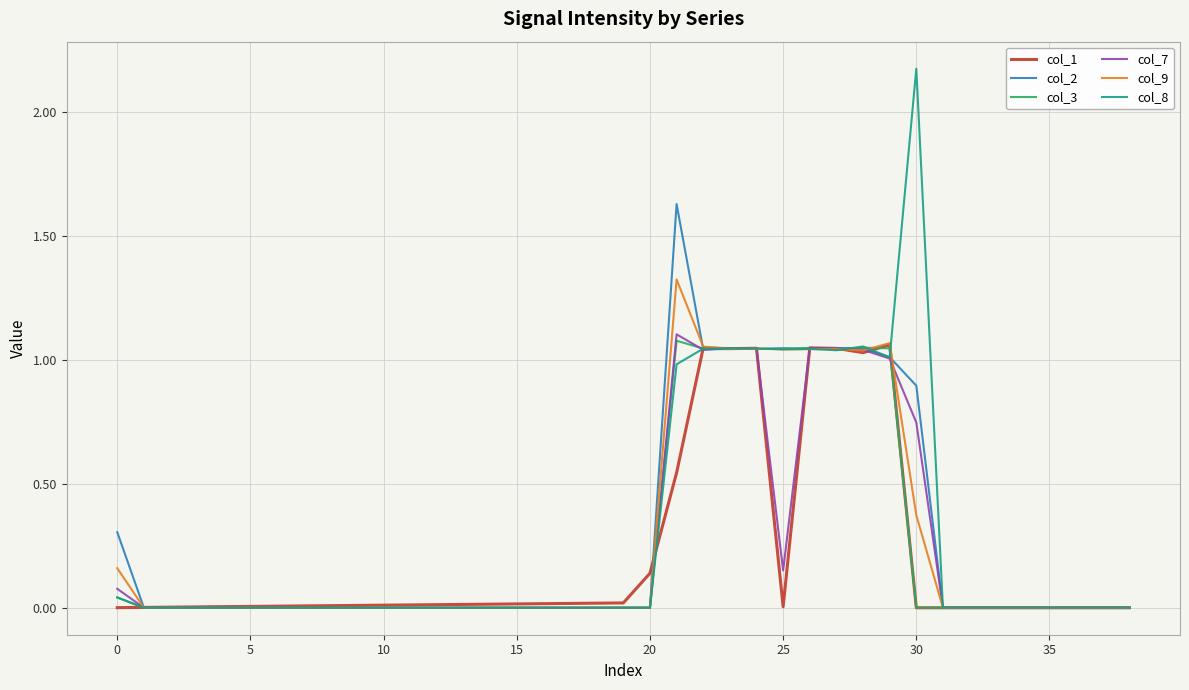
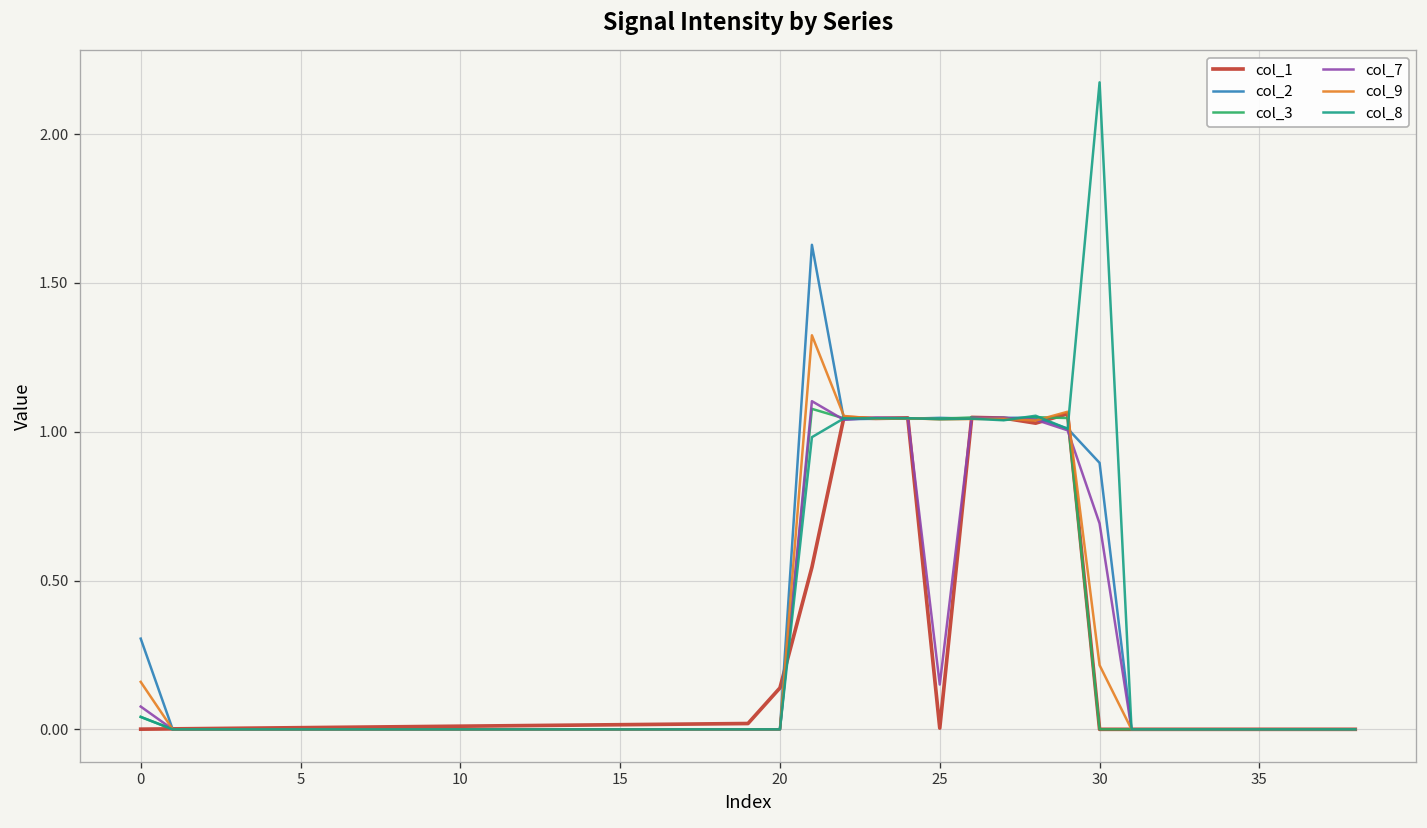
  {
    "col_1": {
      "0": 0.00,
      "10": 0.01,
      "15": 0.02,
      "20": 0.14,
      "25": 0.00
    },
    "col_2": {
      "0": 0.30,
      "30": 0.90
    },
    "col_7": {
      "0": 0.08,
      "25": 0.15,
-     "30": 0.75
+     "30": 0.69
    },
    "col_9": {
      "0": 0.16,
-     "30": 0.37
+     "30": 0.22
    }
  }
